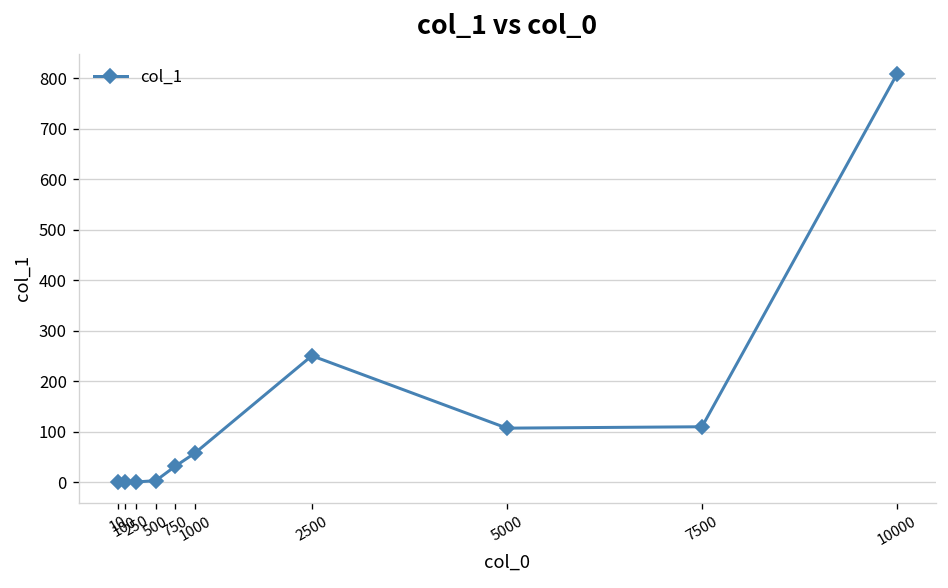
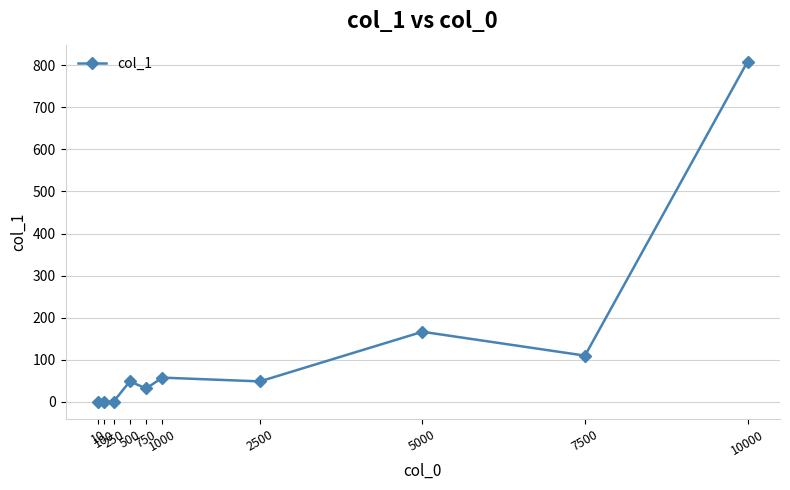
  {
    "10": 0,
    "100": 0,
    "250": 0,
-   "500": 0,
+   "500": 50,
    "750": 30,
    "1000": 60,
-   "2500": 250,
-   "5000": 110,
+   "2500": 50,
+   "5000": 170,
    "7500": 110,
    "10000": 810
  }
